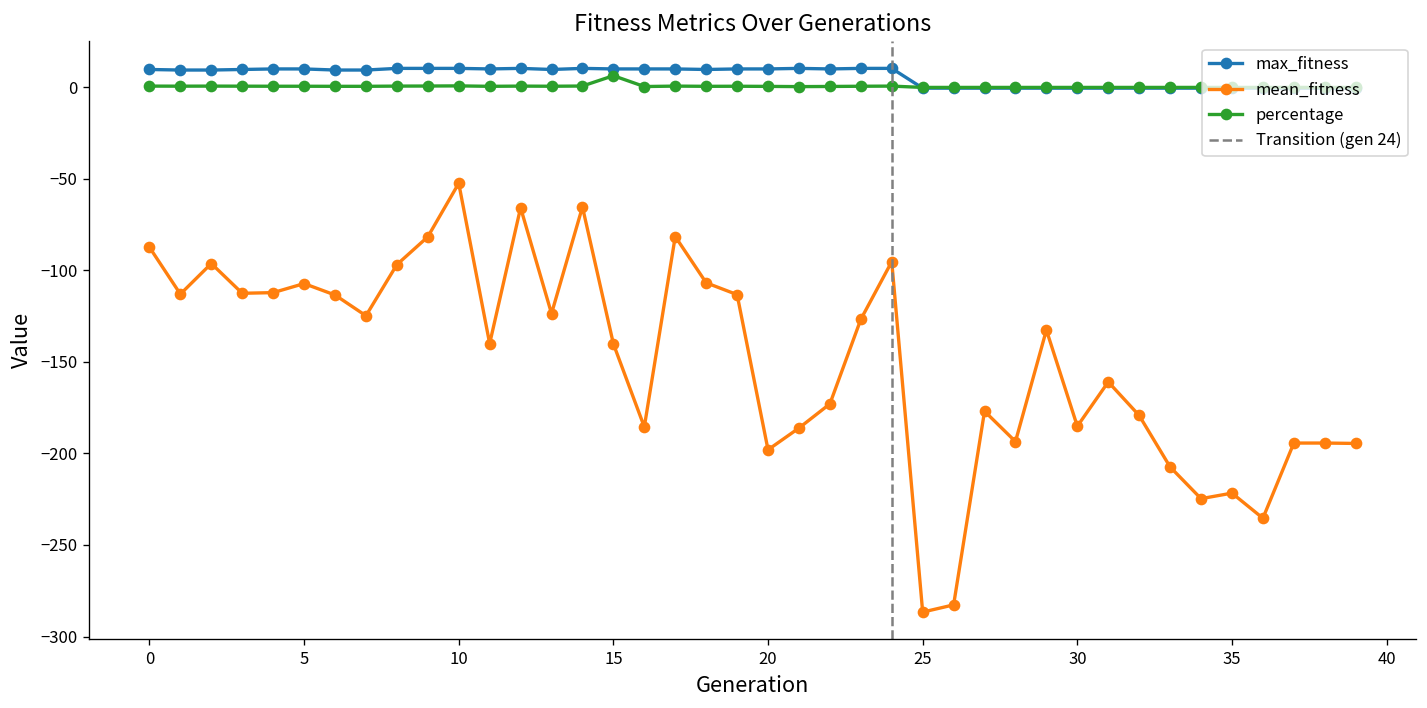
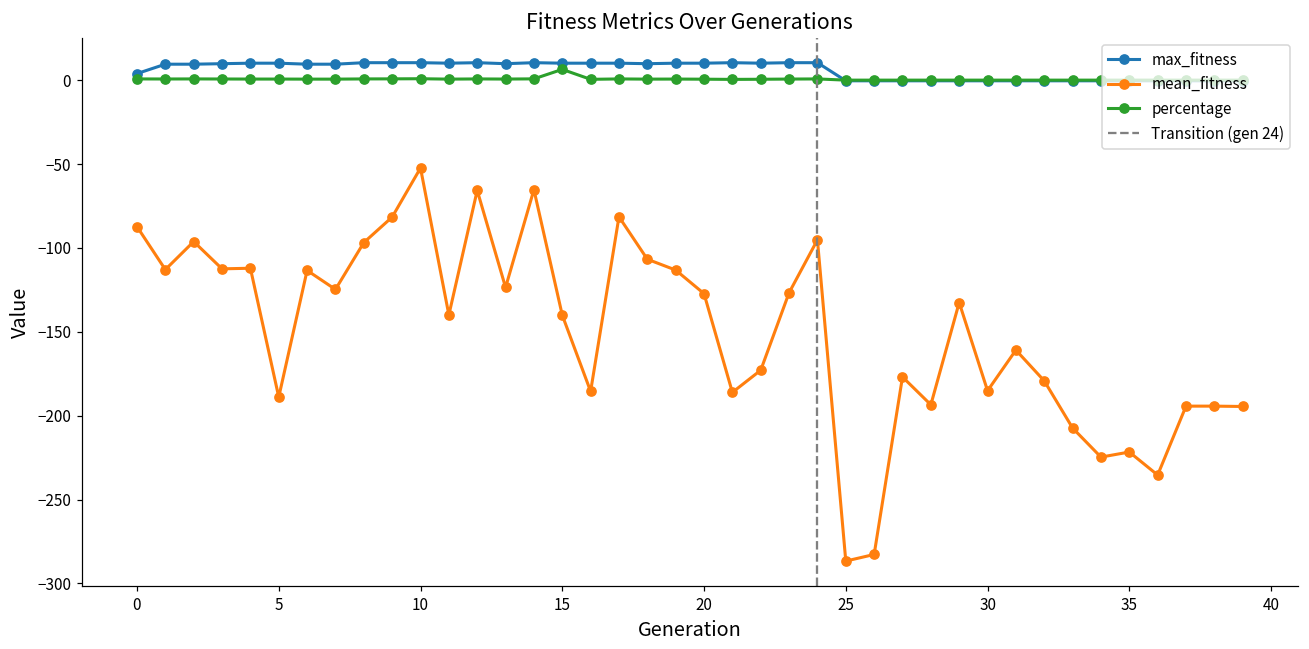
  {
    "max_fitness": {
-     "0": 10,
+     "0": 4,
      "5": 10,
      "10": 10,
      "15": 10,
      "20": 10
    },
    "mean_fitness": {
      "0": -87,
-     "5": -107,
+     "5": -189,
      "10": -52,
      "15": -140,
-     "20": -198,
+     "20": -127,
      "25": -287,
      "30": -185,
      "35": -222
    },
    "percentage": {
      "0": 1,
      "5": 1,
      "10": 1,
      "15": 6,
      "20": 1
    }
  }
